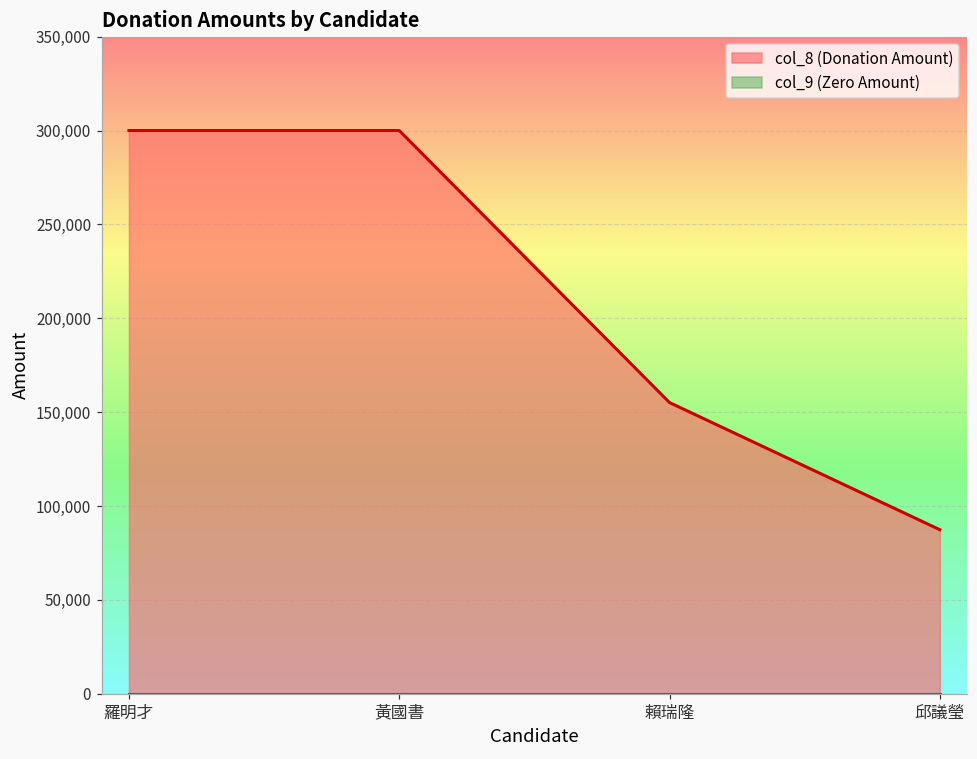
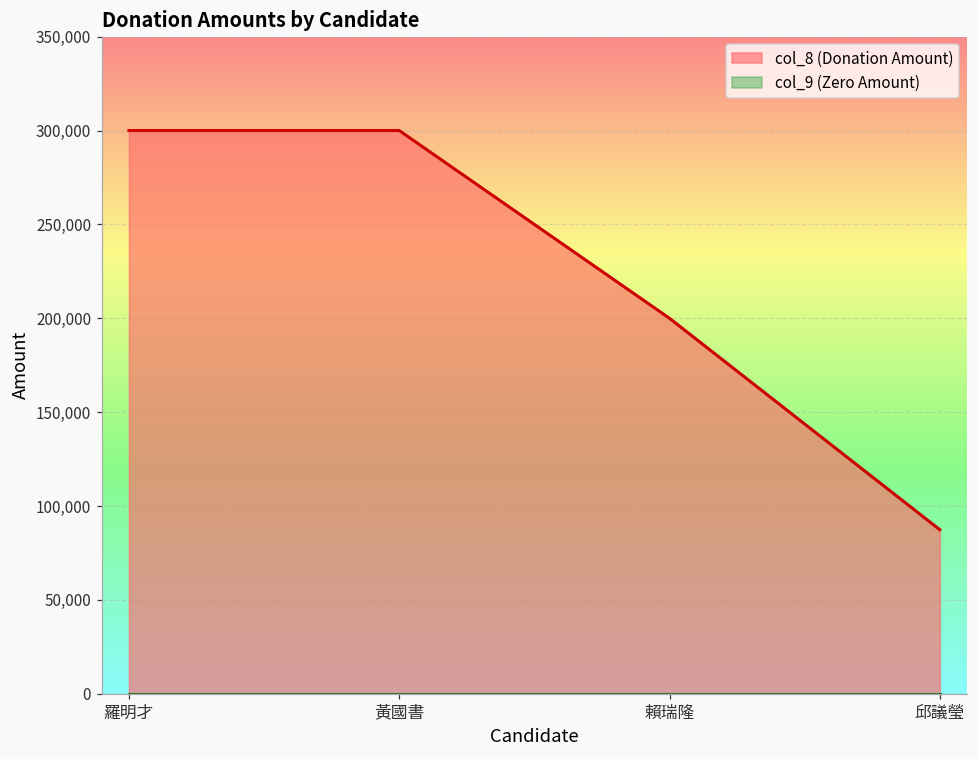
  {
    "col_8 (Donation Amount)": {
      "羅明才": "300,000",
      "黃國書": "300,000",
-     "賴瑞隆": "155,000",
+     "賴瑞隆": "200,000",
      "邱議瑩": "87,000"
    },
    "col_9 (Zero Amount)": {
      "羅明才": "0",
      "黃國書": "0",
      "賴瑞隆": "0",
      "邱議瑩": "0"
    }
  }
